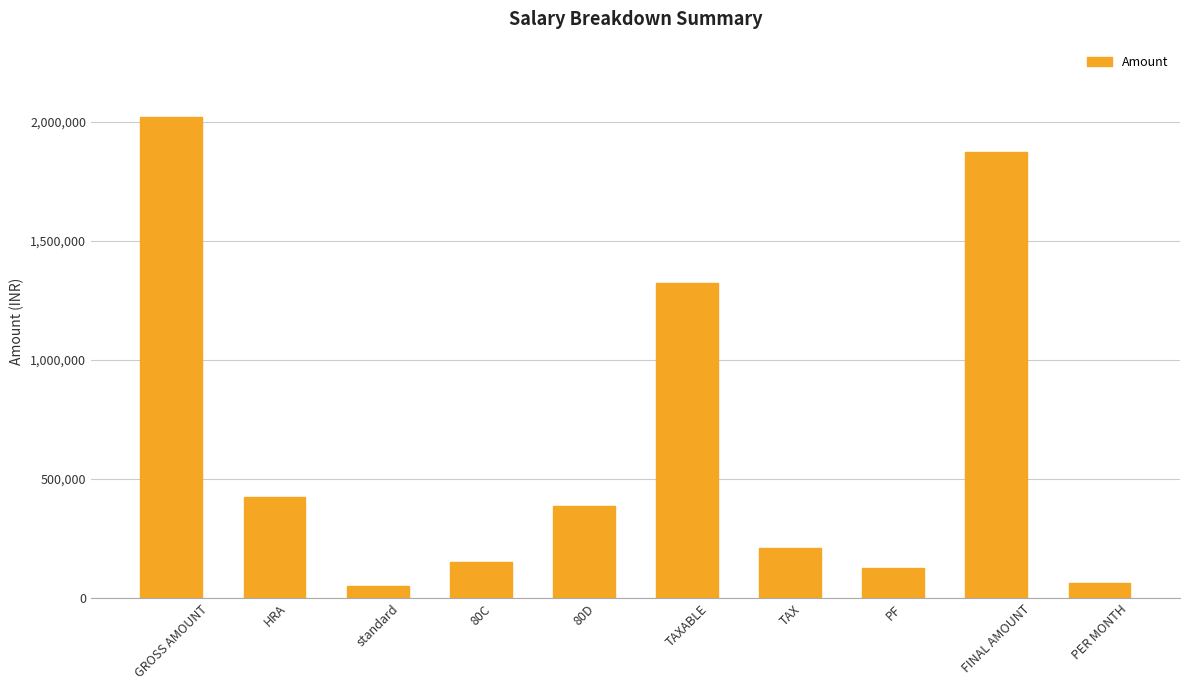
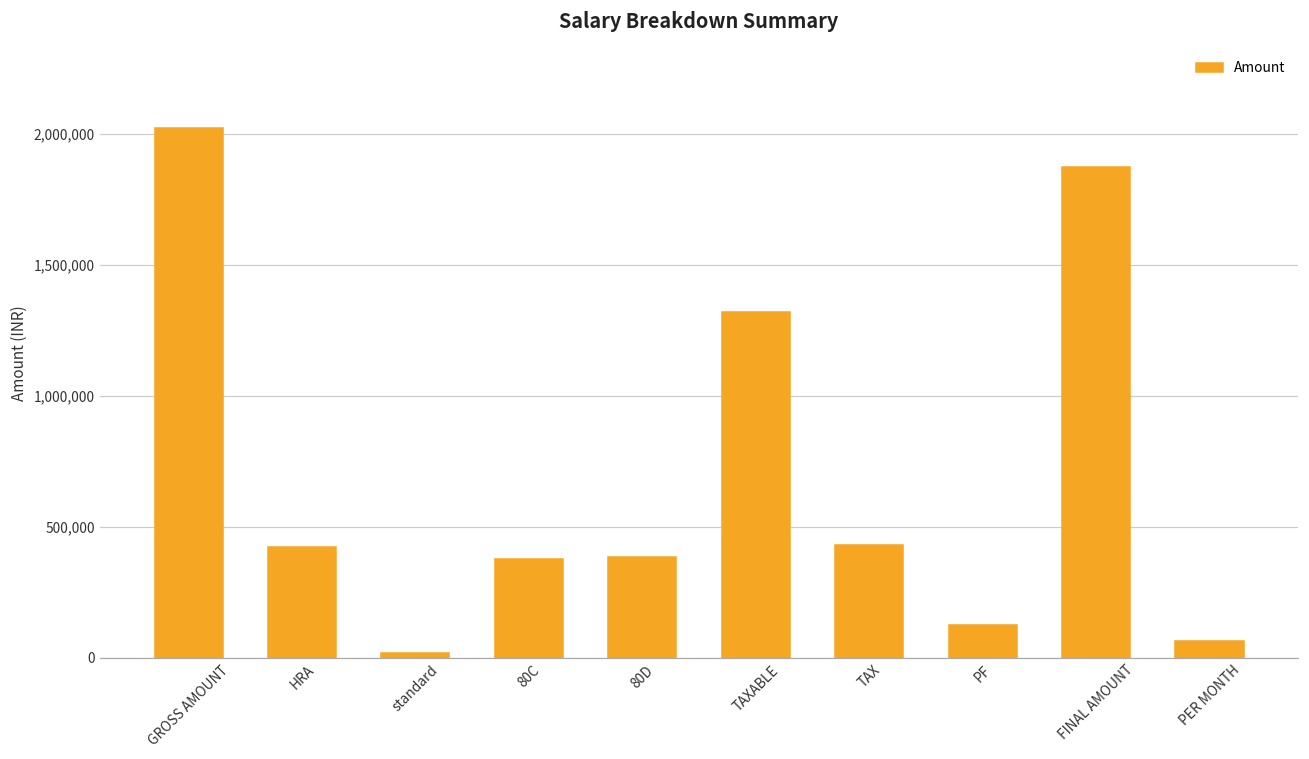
  {
    "GROSS AMOUNT": "2,020,000",
    "HRA": "420,000",
-   "standard": "50,000",
-   "80C": "150,000",
+   "standard": "20,000",
+   "80C": "380,000",
    "80D": "390,000",
    "TAXABLE": "1,320,000",
-   "TAX": "210,000",
+   "TAX": "430,000",
    "PF": "130,000",
    "FINAL AMOUNT": "1,880,000",
    "PER MONTH": "60,000"
  }
